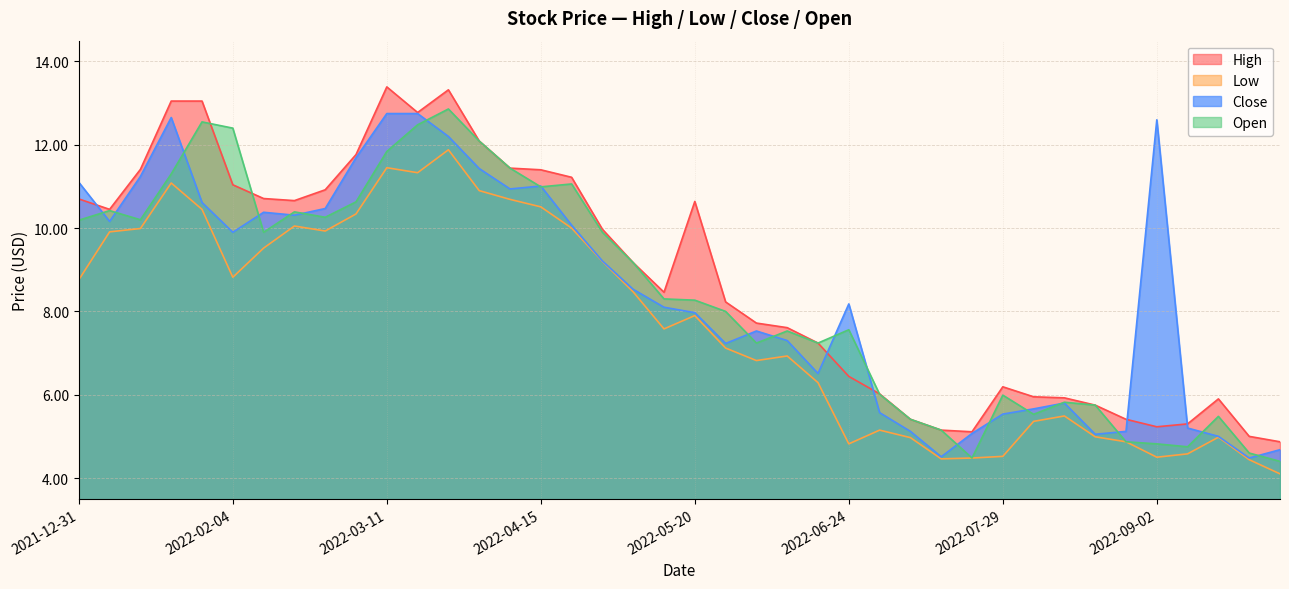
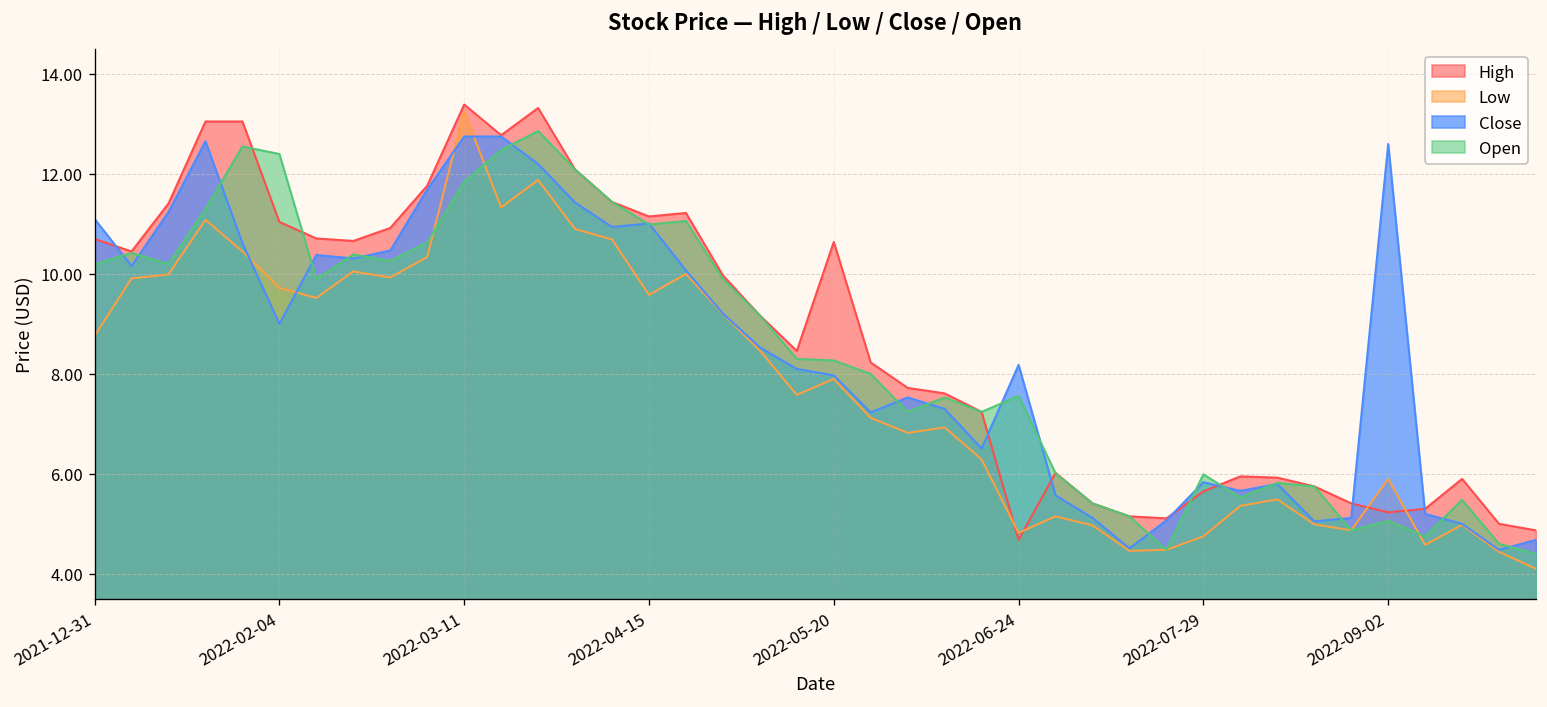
  {
    "High": {
      "2021-12-31": 10.7,
      "2022-02-04": 11.0,
      "2022-03-11": 13.4,
-     "2022-04-15": 11.4,
+     "2022-04-15": 11.2,
      "2022-05-20": 10.6,
-     "2022-06-24": 6.4,
-     "2022-07-29": 6.2,
+     "2022-06-24": 4.7,
+     "2022-07-29": 5.7,
      "2022-09-02": 5.2
    },
    "Low": {
      "2021-12-31": 8.8,
-     "2022-02-04": 8.8,
-     "2022-03-11": 11.5,
-     "2022-04-15": 10.5,
+     "2022-02-04": 9.7,
+     "2022-03-11": 13.3,
+     "2022-04-15": 9.6,
      "2022-05-20": 7.9,
      "2022-06-24": 4.8,
-     "2022-07-29": 4.5,
-     "2022-09-02": 4.5
+     "2022-07-29": 4.8,
+     "2022-09-02": 5.9
    },
    "Close": {
      "2021-12-31": 11.1,
-     "2022-02-04": 9.9,
+     "2022-02-04": 9.0,
      "2022-03-11": 12.8,
      "2022-05-20": 8.0,
      "2022-06-24": 8.2,
-     "2022-07-29": 5.5,
+     "2022-07-29": 5.8,
      "2022-09-02": 12.6
    },
    "Open": {
      "2021-12-31": 10.2,
      "2022-02-04": 12.4,
      "2022-03-11": 11.8,
      "2022-05-20": 8.3,
      "2022-06-24": 7.6,
      "2022-07-29": 6.0,
-     "2022-09-02": 4.8
+     "2022-09-02": 5.1
    }
  }
